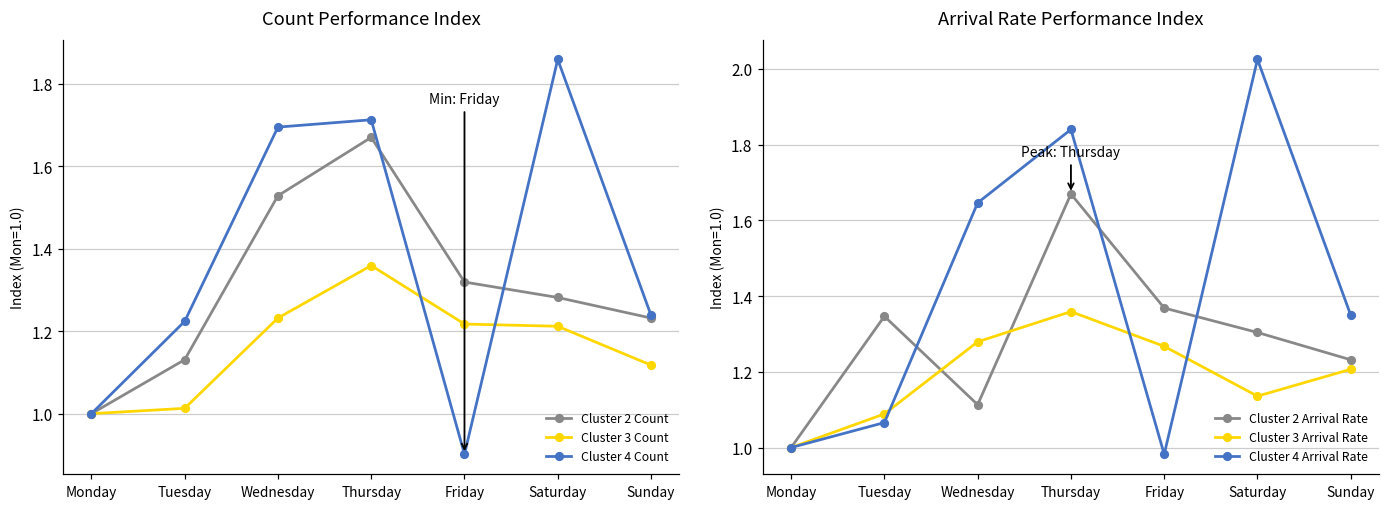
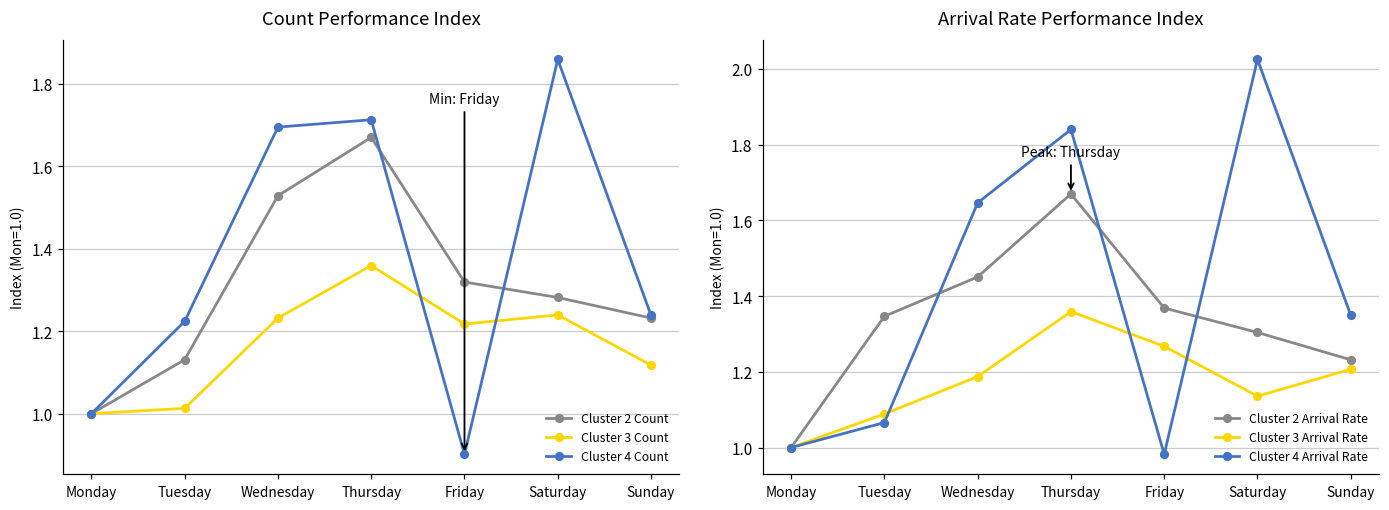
  {
    "Count Performance Index": {
      "Cluster 2 Count": {
        "Tuesday": 1.13,
        "Wednesday": 1.53,
        "Thursday": 1.67,
        "Friday": 1.32,
        "Saturday": 1.28,
        "Sunday": 1.23
      },
      "Cluster 3 Count": {
        "Tuesday": 1.01,
        "Wednesday": 1.23,
        "Thursday": 1.36,
        "Friday": 1.22,
-       "Saturday": 1.21,
+       "Saturday": 1.24,
        "Sunday": 1.12
      },
      "Cluster 4 Count": {
        "Tuesday": 1.22,
        "Wednesday": 1.69,
        "Thursday": 1.71,
        "Friday": 0.90,
        "Saturday": 1.86,
        "Sunday": 1.24
      }
    },
    "Arrival Rate Performance Index": {
      "Cluster 2 Arrival Rate": {
        "Tuesday": 1.35,
-       "Wednesday": 1.11,
+       "Wednesday": 1.45,
        "Thursday": 1.67,
        "Friday": 1.37,
        "Saturday": 1.30,
        "Sunday": 1.23
      },
      "Cluster 3 Arrival Rate": {
        "Tuesday": 1.09,
-       "Wednesday": 1.28,
+       "Wednesday": 1.19,
        "Thursday": 1.36,
        "Friday": 1.27,
        "Saturday": 1.14,
        "Sunday": 1.21
      },
      "Cluster 4 Arrival Rate": {
        "Tuesday": 1.07,
        "Wednesday": 1.65,
        "Thursday": 1.84,
        "Friday": 0.98,
        "Saturday": 2.03,
        "Sunday": 1.35
      }
    }
  }
